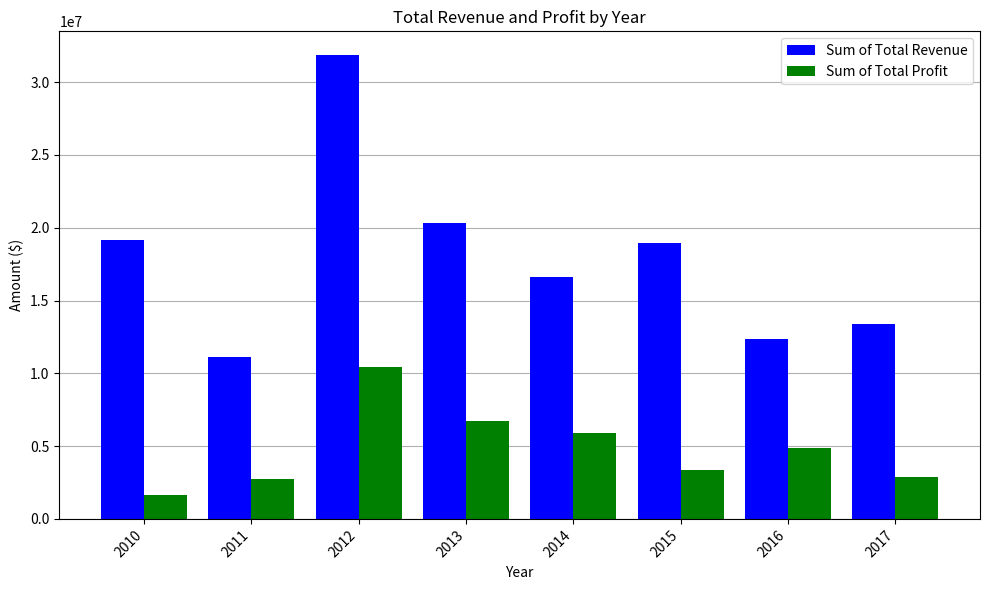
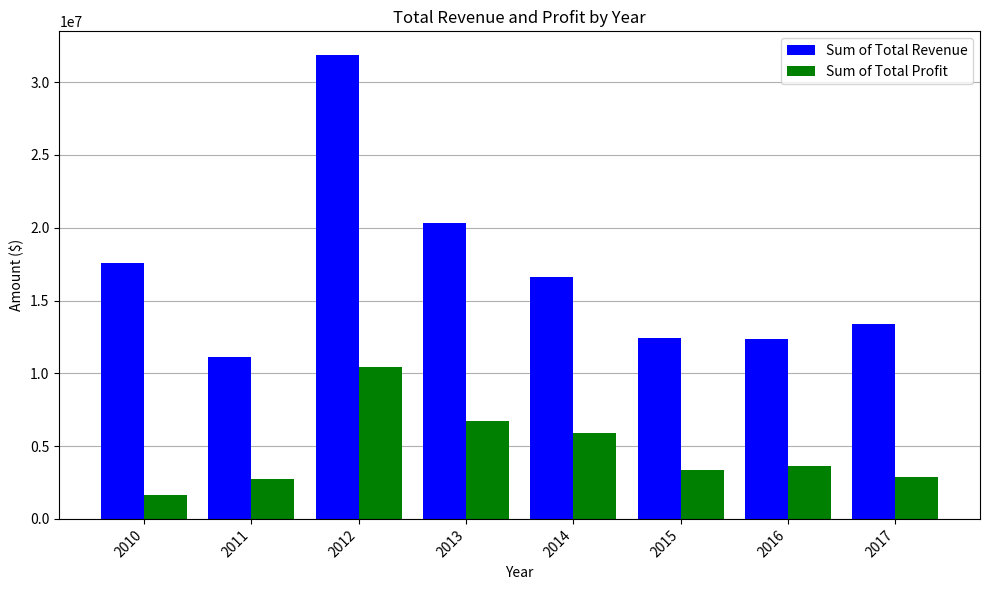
  {
    "Sum of Total Revenue": {
-     "2010": 19200000,
+     "2010": 17600000,
      "2011": 11100000,
      "2012": 31900000,
      "2013": 20300000,
      "2014": 16600000,
-     "2015": 19000000,
+     "2015": 12400000,
      "2016": 12400000,
      "2017": 13400000
    },
    "Sum of Total Profit": {
      "2010": 1600000,
      "2011": 2700000,
      "2012": 10500000,
      "2013": 6700000,
      "2014": 5900000,
      "2015": 3400000,
-     "2016": 4900000,
+     "2016": 3700000,
      "2017": 2900000
    }
  }
